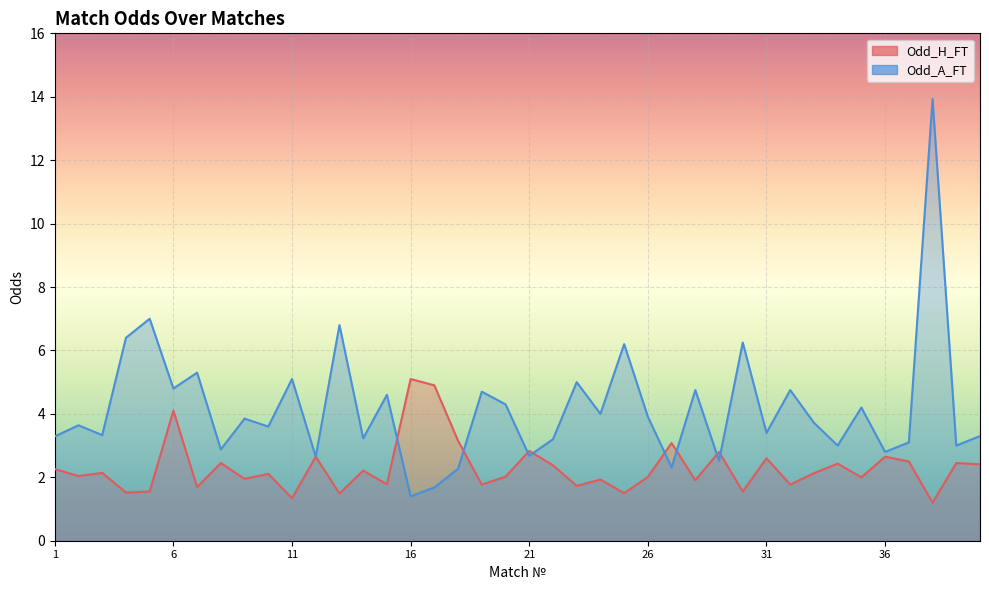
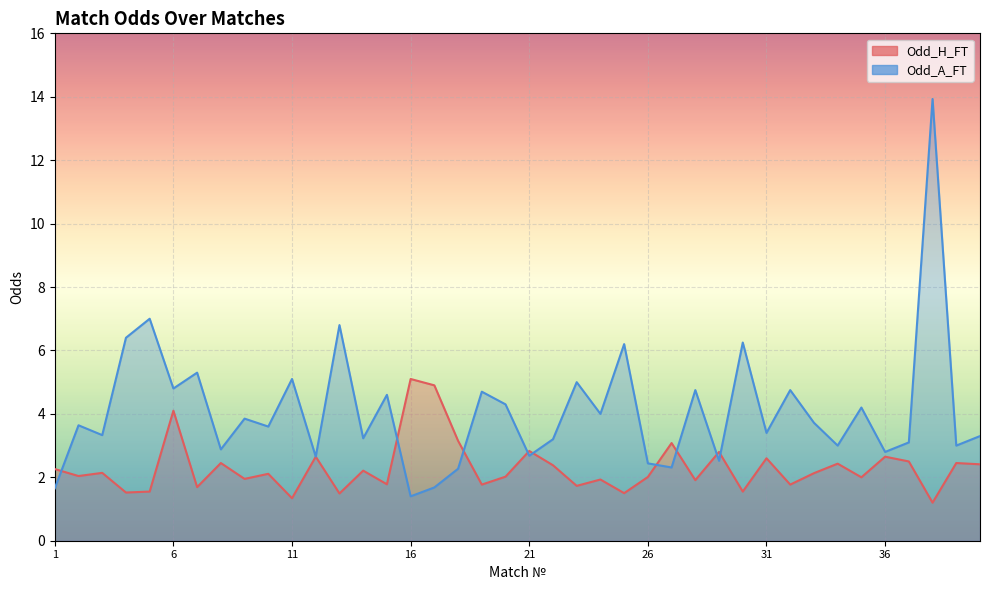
  {
    "Odd_H_FT": {
      "1": 2.3,
      "6": 4.1,
      "11": 1.3,
      "16": 5.1,
      "21": 2.8,
      "26": 2.0,
      "31": 2.6,
      "36": 2.7
    },
    "Odd_A_FT": {
-     "1": 3.3,
+     "1": 1.7,
      "6": 4.8,
      "11": 5.1,
      "16": 1.4,
      "21": 2.7,
-     "26": 3.9,
+     "26": 2.4,
      "31": 3.4,
      "36": 2.8
    }
  }
